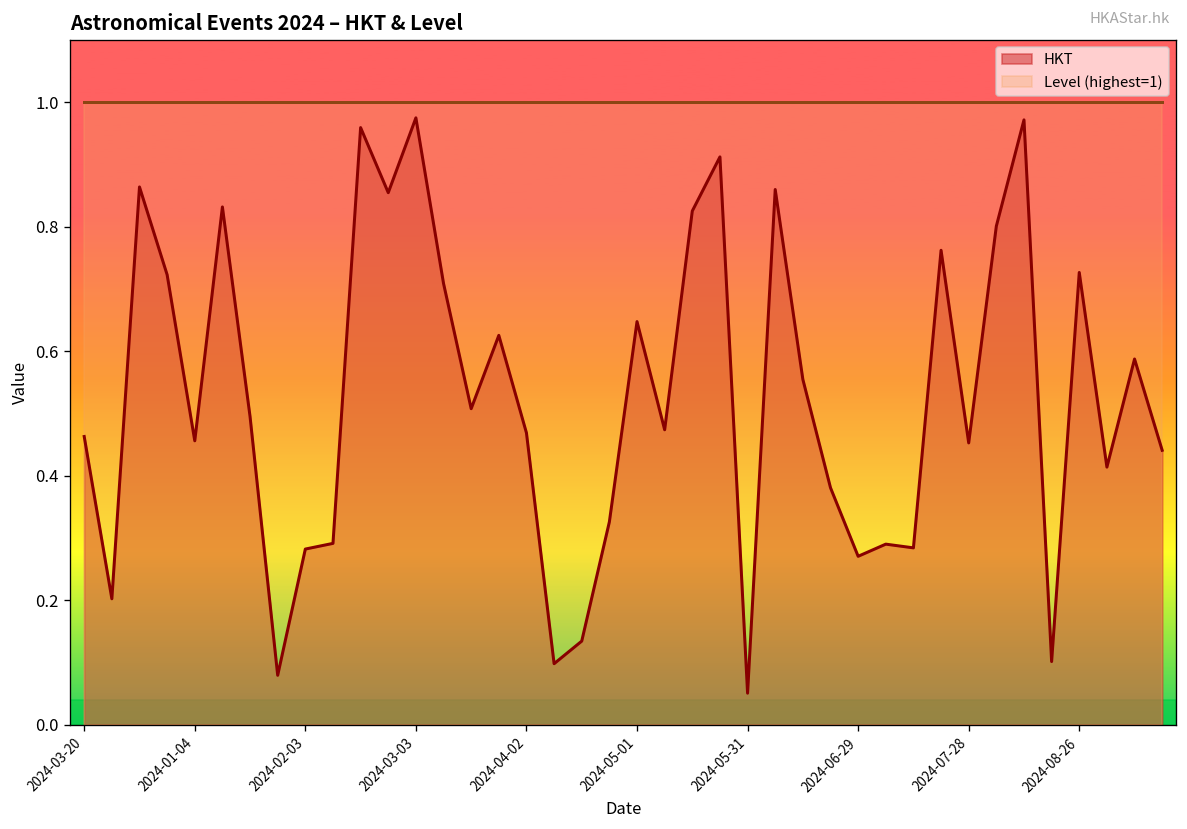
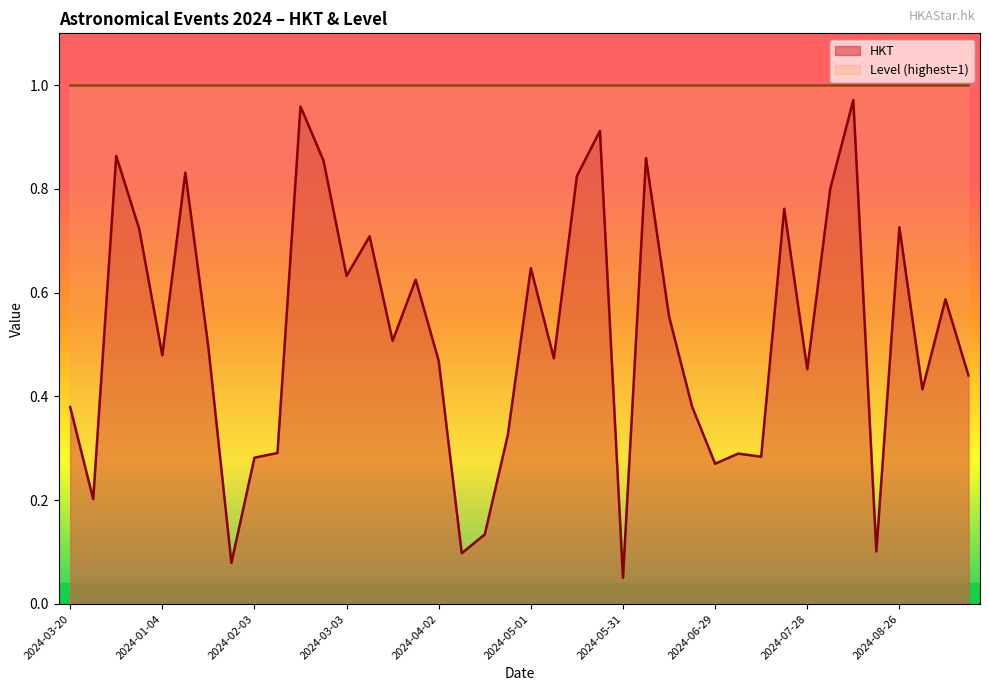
  {
    "HKT": {
-     "2024-03-20": 0.46,
-     "2024-01-04": 0.46,
+     "2024-03-20": 0.38,
+     "2024-01-04": 0.48,
      "2024-02-03": 0.28,
-     "2024-03-03": 0.97,
+     "2024-03-03": 0.63,
      "2024-04-02": 0.47,
      "2024-05-01": 0.65,
      "2024-05-31": 0.05,
      "2024-06-29": 0.27,
      "2024-07-28": 0.45,
      "2024-08-26": 0.73
    },
    "Level (highest=1)": {
      "2024-03-20": 1.00,
      "2024-01-04": 1.00,
      "2024-02-03": 1.00,
      "2024-03-03": 1.00,
      "2024-04-02": 1.00,
      "2024-05-01": 1.00,
      "2024-05-31": 1.00,
      "2024-06-29": 1.00,
      "2024-07-28": 1.00,
      "2024-08-26": 1.00
    }
  }
